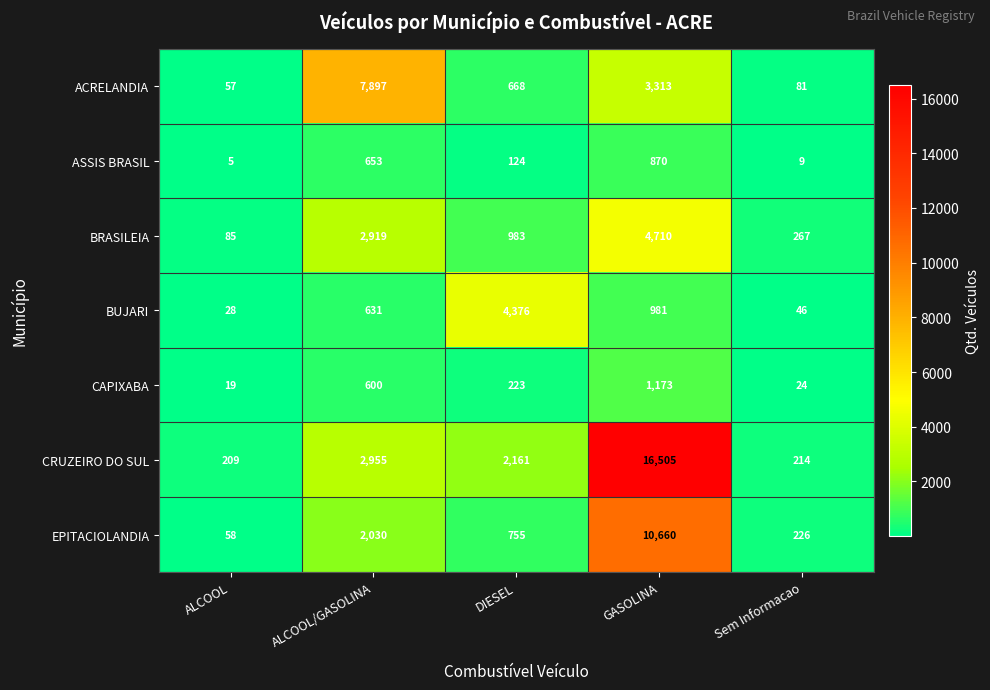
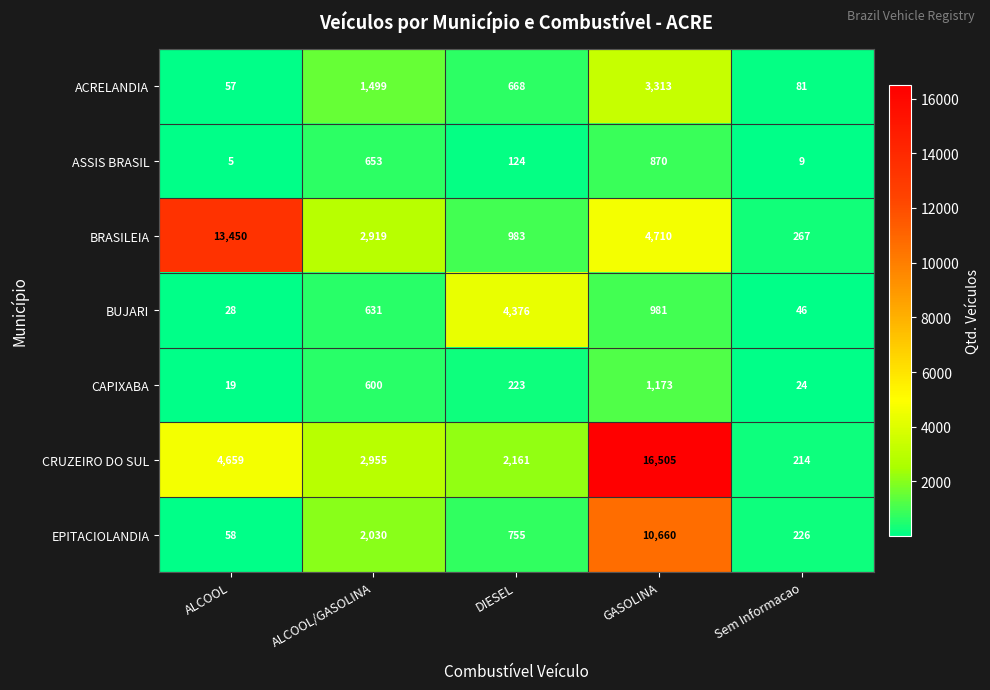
  {
    "ACRELANDIA": {
      "ALCOOL": "57",
-     "ALCOOL/GASOLINA": "7,897",
+     "ALCOOL/GASOLINA": "1,499",
      "DIESEL": "668",
      "GASOLINA": "3,313",
      "Sem Informacao": "81"
    },
    "ASSIS BRASIL": {
      "ALCOOL": "5",
      "ALCOOL/GASOLINA": "653",
      "DIESEL": "124",
      "GASOLINA": "870",
      "Sem Informacao": "9"
    },
    "BRASILEIA": {
-     "ALCOOL": "85",
+     "ALCOOL": "13,450",
      "ALCOOL/GASOLINA": "2,919",
      "DIESEL": "983",
      "GASOLINA": "4,710",
      "Sem Informacao": "267"
    },
    "BUJARI": {
      "ALCOOL": "28",
      "ALCOOL/GASOLINA": "631",
      "DIESEL": "4,376",
      "GASOLINA": "981",
      "Sem Informacao": "46"
    },
    "CAPIXABA": {
      "ALCOOL": "19",
      "ALCOOL/GASOLINA": "600",
      "DIESEL": "223",
      "GASOLINA": "1,173",
      "Sem Informacao": "24"
    },
    "CRUZEIRO DO SUL": {
-     "ALCOOL": "209",
+     "ALCOOL": "4,659",
      "ALCOOL/GASOLINA": "2,955",
      "DIESEL": "2,161",
      "GASOLINA": "16,505",
      "Sem Informacao": "214"
    },
    "EPITACIOLANDIA": {
      "ALCOOL": "58",
      "ALCOOL/GASOLINA": "2,030",
      "DIESEL": "755",
      "GASOLINA": "10,660",
      "Sem Informacao": "226"
    }
  }
